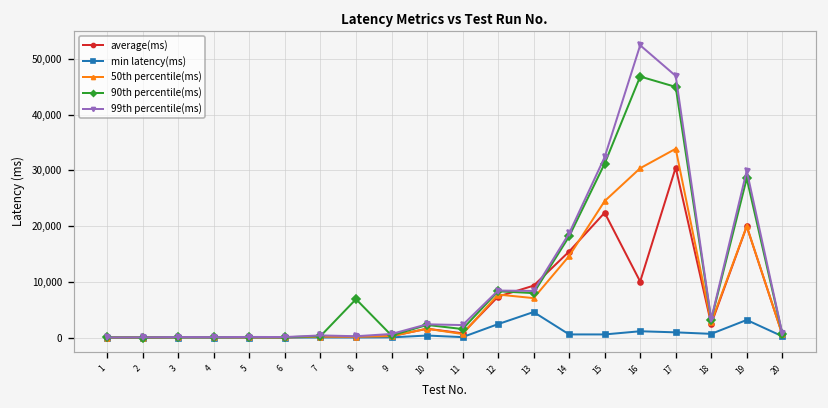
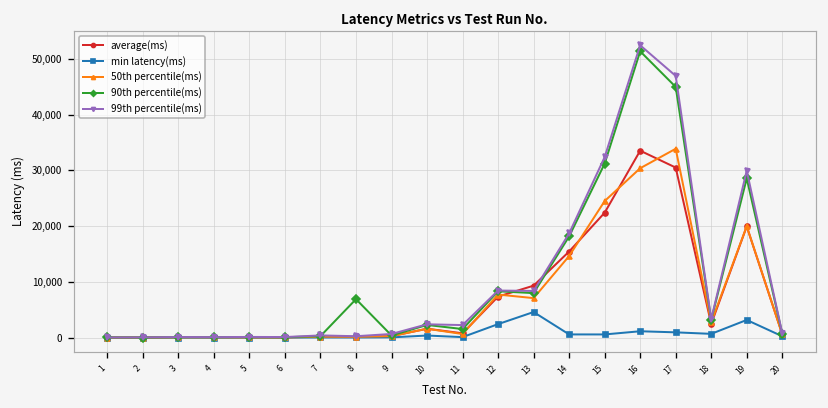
  {
    "average(ms)": {
      "13": "9,000",
      "14": "15,000",
      "15": "22,000",
-     "16": "10,000",
+     "16": "34,000",
      "17": "31,000"
    },
    "min latency(ms)": {
      "10": "0",
      "12": "2,000",
      "13": "5,000",
      "14": "1,000",
      "15": "1,000",
      "16": "1,000",
      "17": "1,000",
      "18": "1,000",
      "19": "3,000"
    },
    "50th percentile(ms)": {
      "13": "7,000",
      "14": "15,000",
      "15": "25,000",
      "16": "30,000",
      "17": "34,000"
    },
    "90th percentile(ms)": {
      "8": "7,000",
      "11": "2,000",
      "15": "31,000",
-     "16": "47,000",
+     "16": "51,000",
      "17": "45,000",
      "19": "29,000"
    },
    "99th percentile(ms)": {
      "11": "2,000",
      "15": "32,000",
      "16": "52,000",
      "17": "47,000",
      "19": "30,000"
    }
  }
